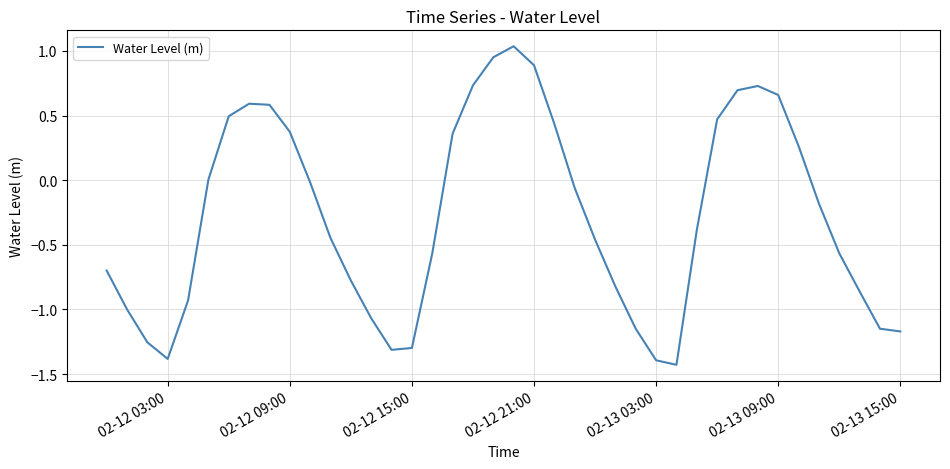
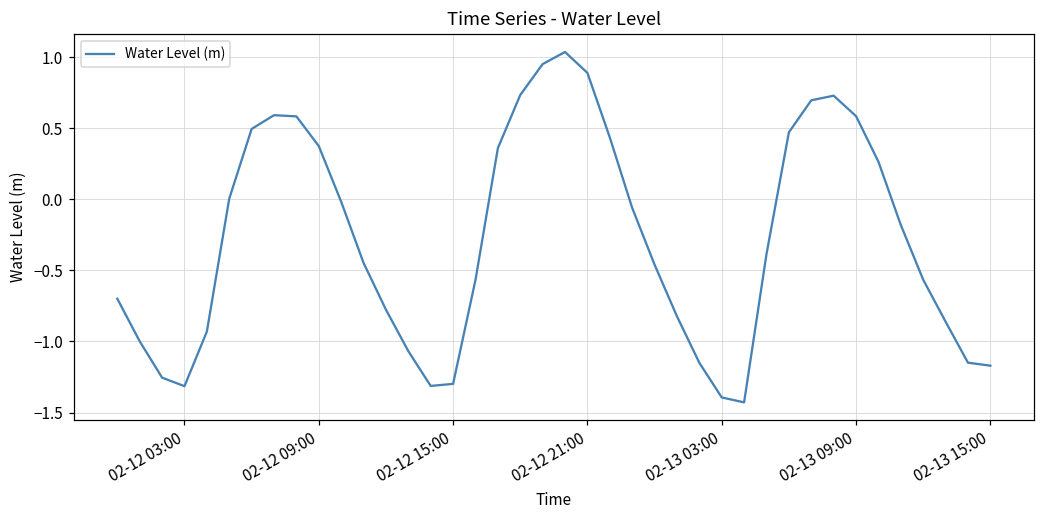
  {
-   "02-12 03:00": -1.38,
+   "02-12 03:00": -1.31,
    "02-12 09:00": 0.37,
    "02-12 15:00": -1.30,
    "02-12 21:00": 0.89,
    "02-13 03:00": -1.39,
-   "02-13 09:00": 0.66,
+   "02-13 09:00": 0.59,
    "02-13 15:00": -1.17
  }
